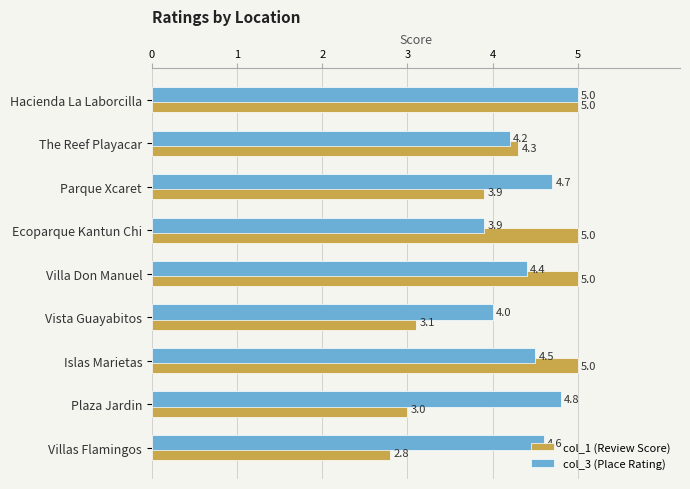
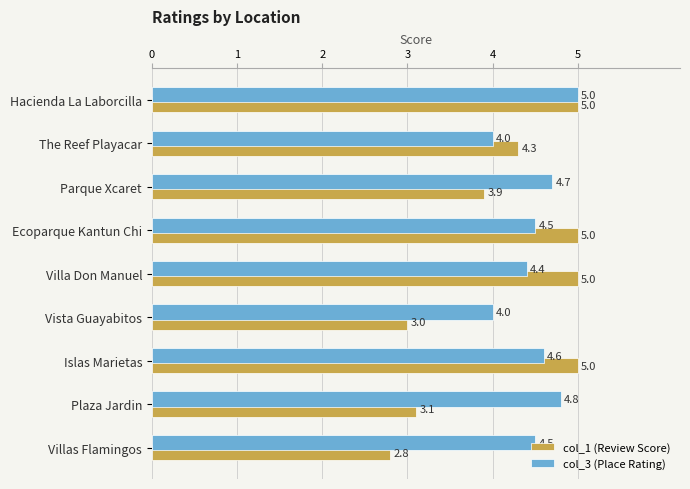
  {
    "col_1 (Review Score)": {
      "Hacienda La Laborcilla": 5.0,
      "The Reef Playacar": 4.3,
      "Parque Xcaret": 3.9,
      "Ecoparque Kantun Chi": 5.0,
      "Villa Don Manuel": 5.0,
-     "Vista Guayabitos": 3.1,
+     "Vista Guayabitos": 3.0,
      "Islas Marietas": 5.0,
-     "Plaza Jardin": 3.0,
+     "Plaza Jardin": 3.1,
      "Villas Flamingos": 2.8
    },
    "col_3 (Place Rating)": {
      "Hacienda La Laborcilla": 5.0,
-     "The Reef Playacar": 4.2,
+     "The Reef Playacar": 4.0,
      "Parque Xcaret": 4.7,
-     "Ecoparque Kantun Chi": 3.9,
+     "Ecoparque Kantun Chi": 4.5,
      "Villa Don Manuel": 4.4,
      "Vista Guayabitos": 4.0,
-     "Islas Marietas": 4.5,
+     "Islas Marietas": 4.6,
      "Plaza Jardin": 4.8,
-     "Villas Flamingos": 4.6
+     "Villas Flamingos": 4.5
    }
  }
